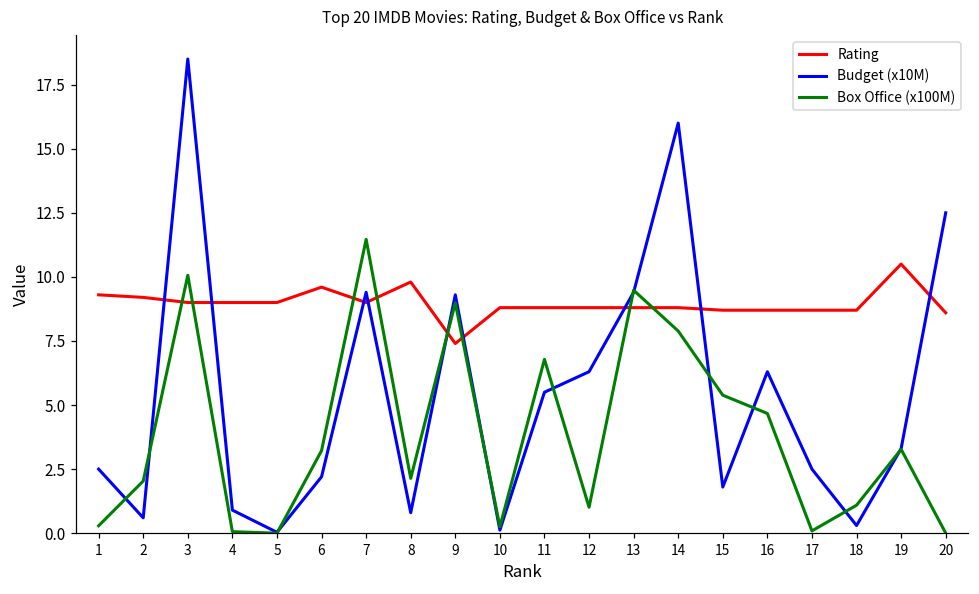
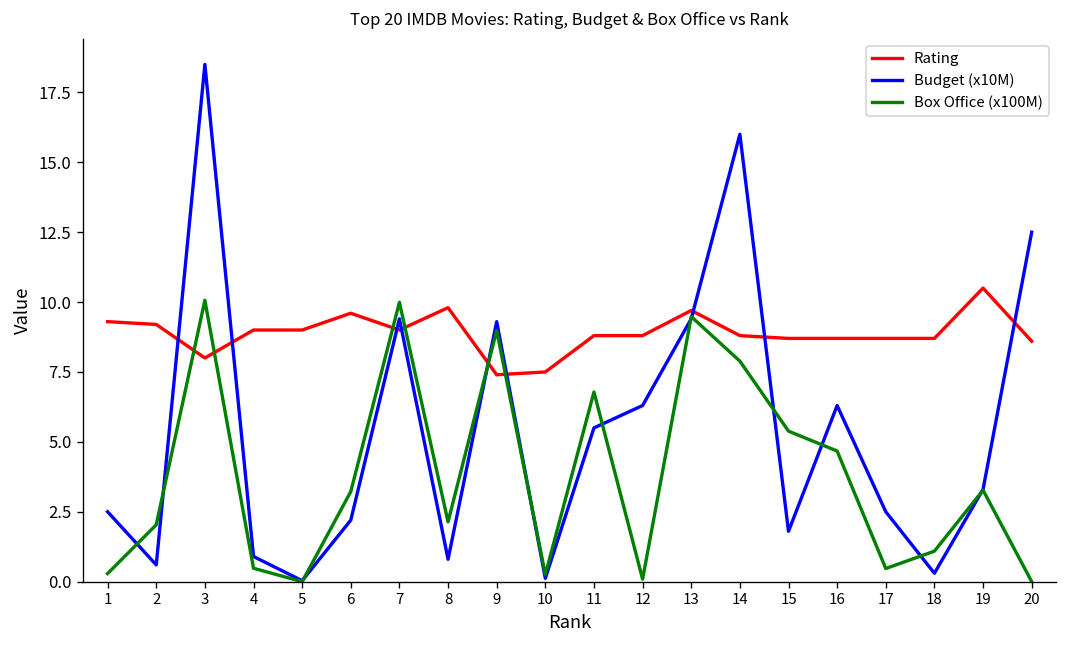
  {
    "Rating": {
      "1": 9.3,
      "2": 9.2,
-     "3": 9,
+     "3": 8,
      "4": 9.0,
      "5": 9.0,
      "6": 9.6,
      "7": 9.0,
      "8": 9.8,
      "9": 7.4,
-     "10": 8.8,
+     "10": 7.5,
      "11": 8.8,
      "12": 8.8,
-     "13": 8.8,
+     "13": 9.7,
      "14": 8.8,
      "15": 8.7,
      "16": 8.7,
      "17": 8.7,
      "18": 8.7,
      "19": 10.5,
      "20": 8.6
    },
    "Budget (x10M)": {
      "1": 2.5,
      "2": 0.6,
      "3": 18.5,
      "4": 0.9,
      "6": 2.2,
      "7": 9.4,
      "8": 0.8,
      "9": 9.3,
      "10": 0.1,
      "11": 5.5,
      "12": 6.3,
      "14": 16.0,
      "15": 1.8,
      "16": 6.3,
      "17": 2.5,
      "18": 0.3,
      "20": 12.5
    },
    "Box Office (x100M)": {
      "1": 0.3,
      "2": 2.0,
      "3": 10.1,
-     "4": 0.1,
+     "4": 0.5,
      "6": 3.2,
-     "7": 11.5,
+     "7": 10.0,
      "8": 2.1,
      "9": 9.0,
      "10": 0.3,
      "11": 6.8,
-     "12": 1.0,
+     "12": 0.1,
      "14": 7.9,
      "15": 5.4,
      "16": 4.7,
-     "17": 0.1,
+     "17": 0.5,
      "18": 1.1,
      "20": 0.0
    }
  }
